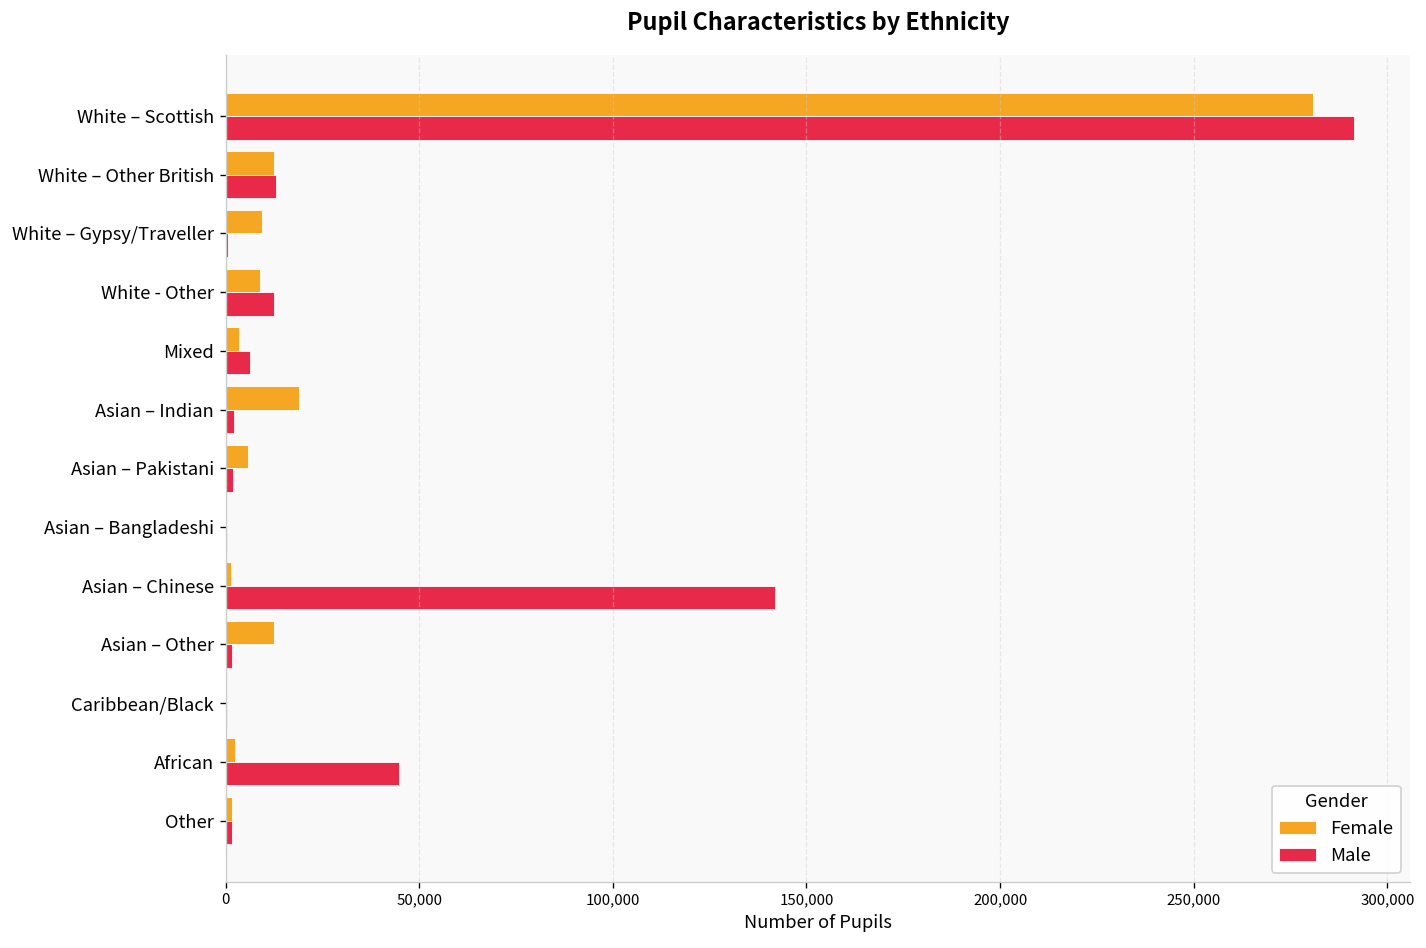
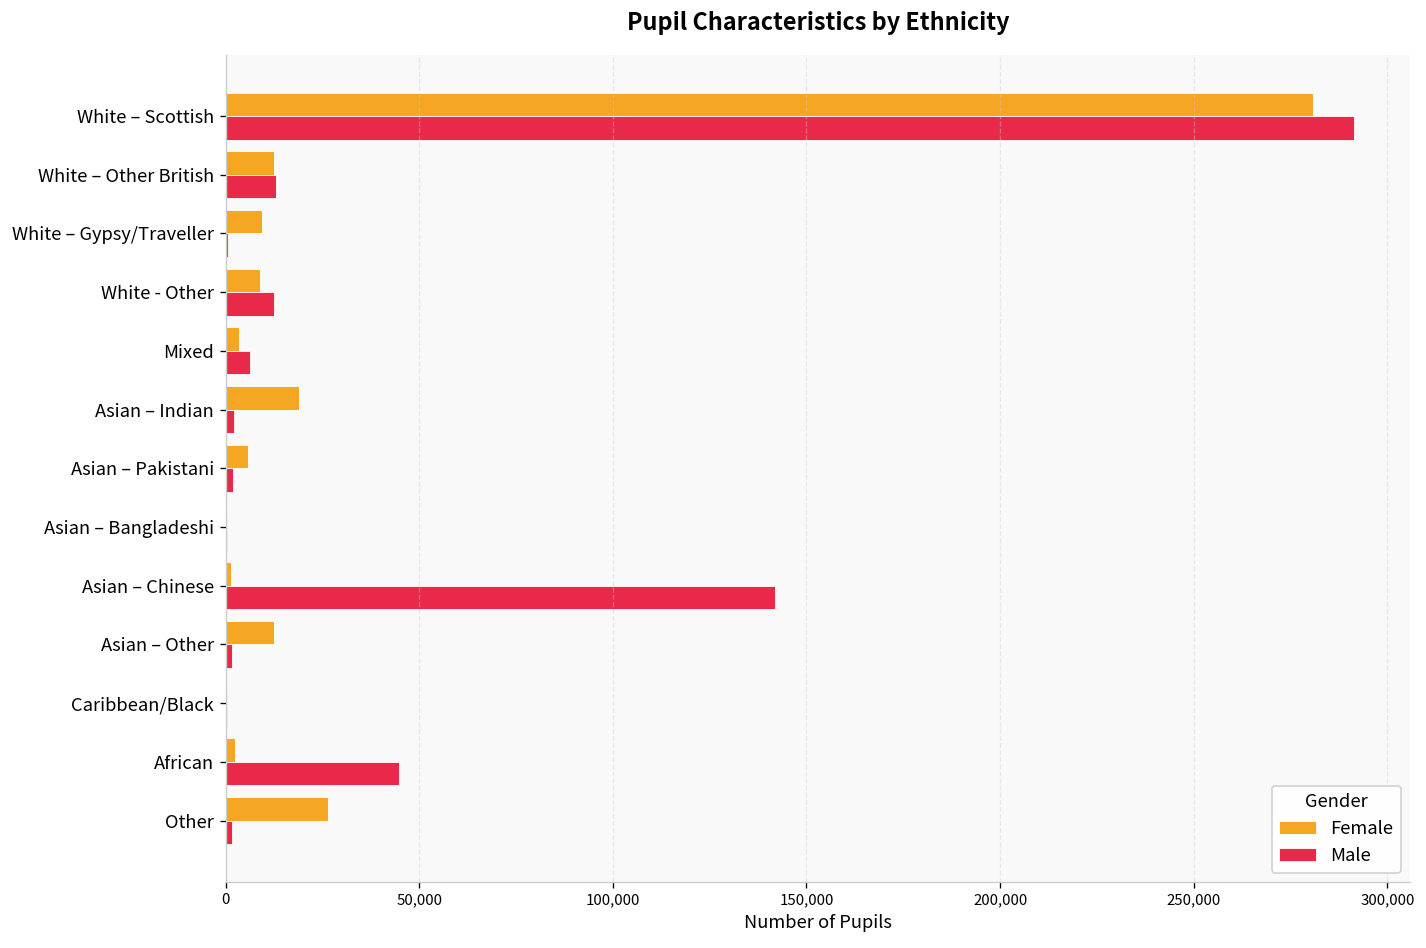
  {
    "Female": {
      "White – Scottish": "281,000",
      "White – Other British": "12,000",
      "White – Gypsy/Traveller": "9,000",
      "White - Other": "9,000",
      "Mixed": "4,000",
      "Asian – Indian": "19,000",
      "Asian – Pakistani": "6,000",
      "Asian – Chinese": "2,000",
      "Asian – Other": "12,000",
      "African": "2,000",
-     "Other": "2,000"
+     "Other": "26,000"
    },
    "Male": {
      "White – Scottish": "291,000",
      "White – Other British": "13,000",
      "White - Other": "12,000",
      "Mixed": "6,000",
      "Asian – Indian": "2,000",
      "Asian – Pakistani": "2,000",
      "Asian – Chinese": "142,000",
      "Asian – Other": "2,000",
      "African": "45,000",
      "Other": "2,000"
    }
  }
